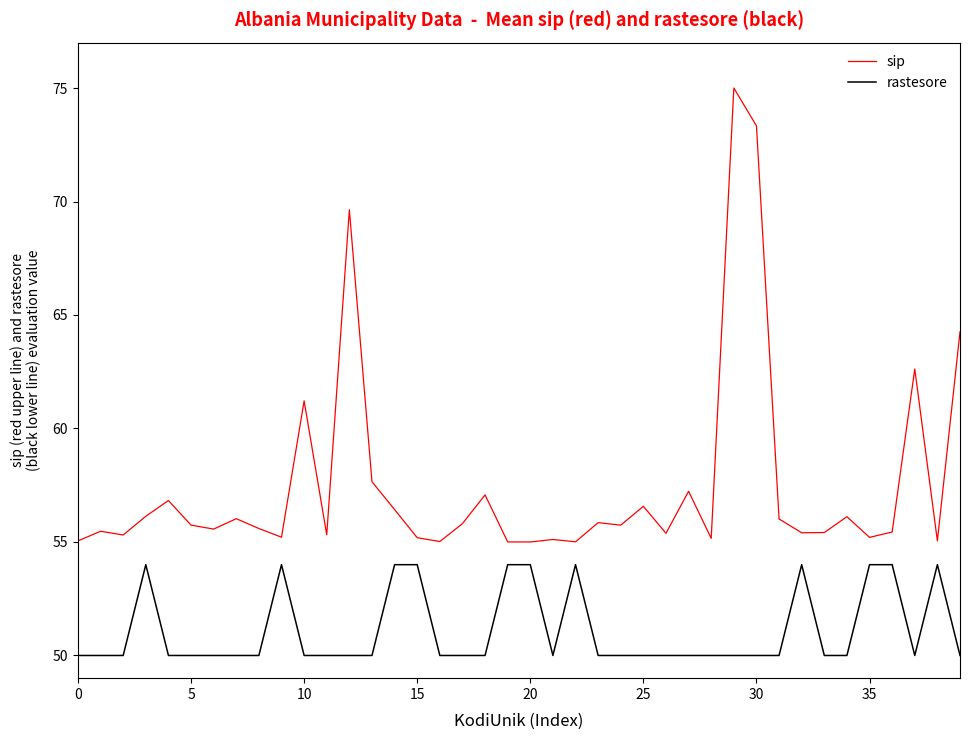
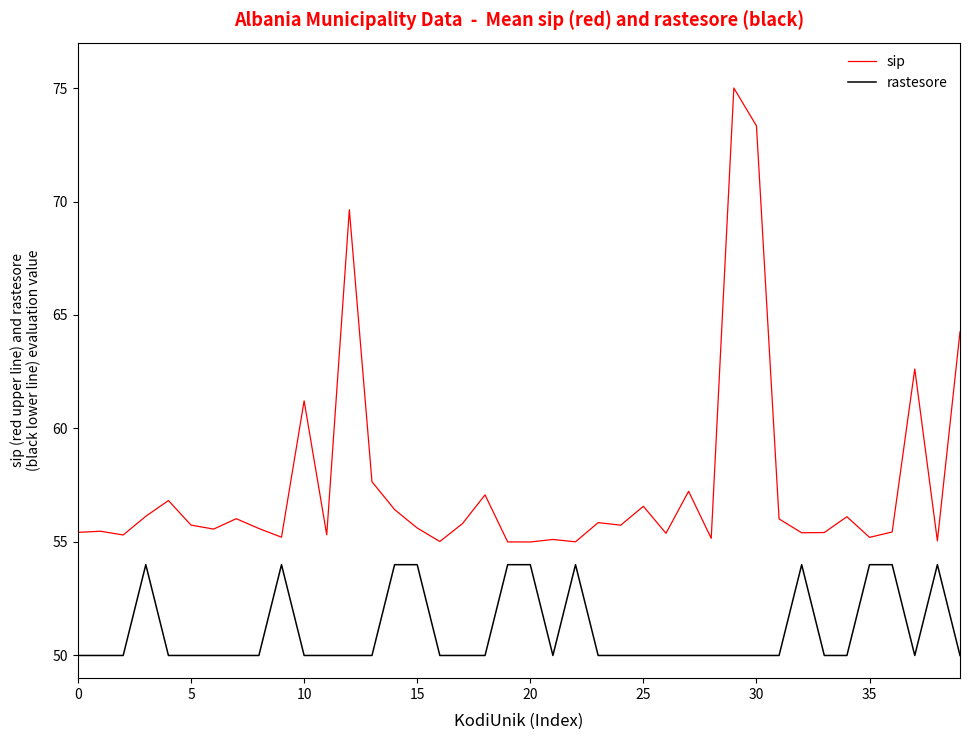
  {
    "sip": {
-     "0": 55.0,
+     "0": 55.4,
      "5": 55.7,
      "10": 61.2,
-     "15": 55.2,
+     "15": 55.6,
      "20": 55.0,
      "25": 56.6,
      "30": 73.3,
      "35": 55.2
    },
    "rastesore": {
      "0": 50.0,
      "5": 50.0,
      "10": 50.0,
      "15": 54.0,
      "20": 54.0,
      "25": 50.0,
      "30": 50.0,
      "35": 54.0
    }
  }
